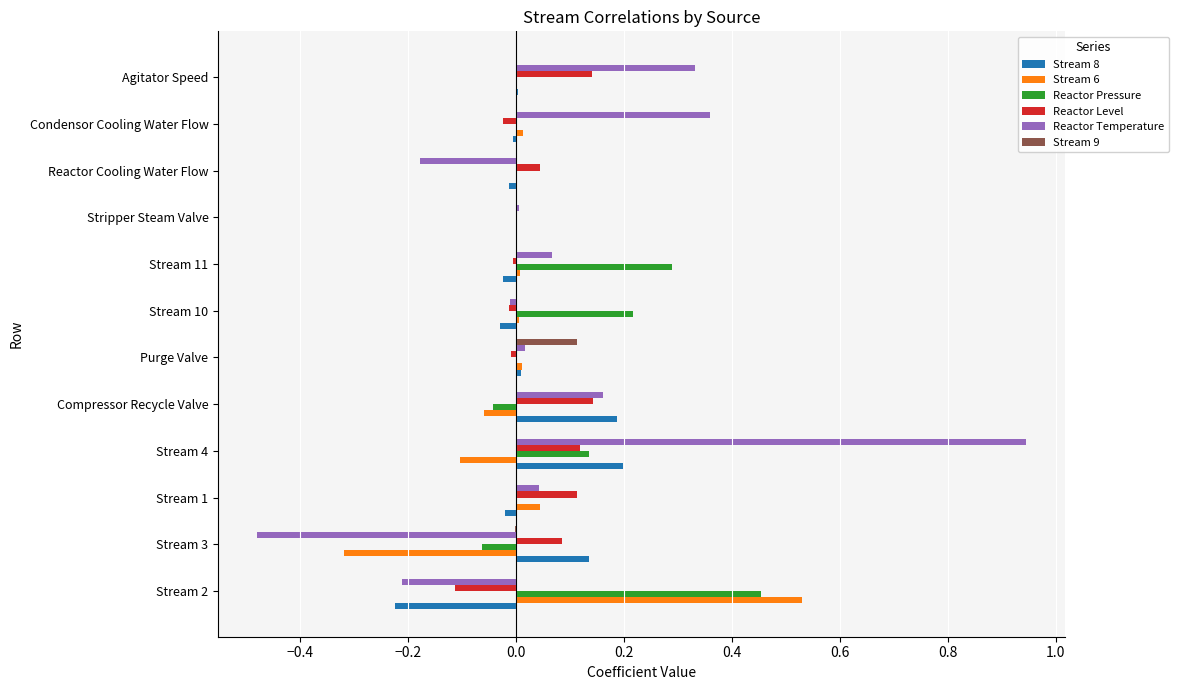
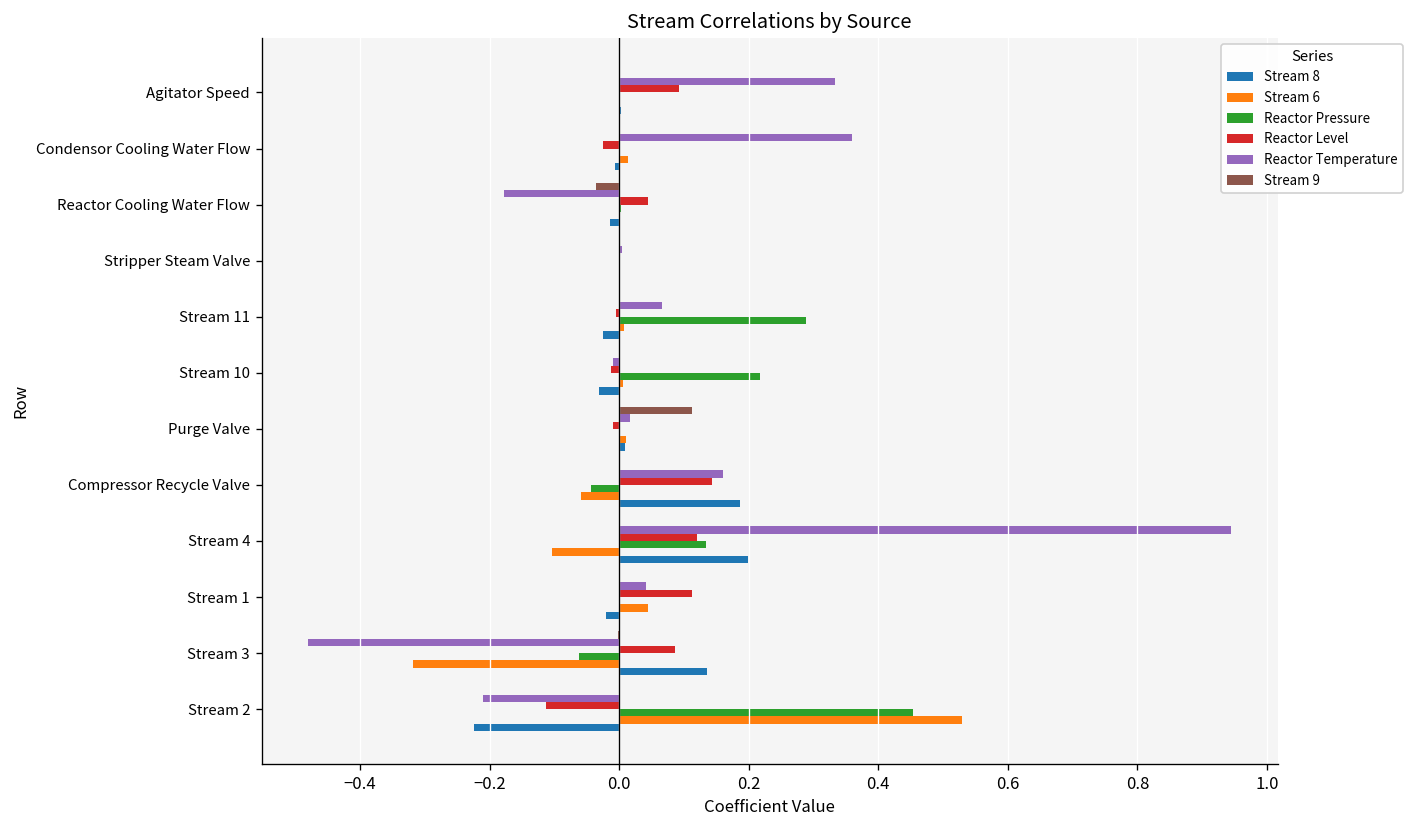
  {
    "Stream 8": {
      "Condensor Cooling Water Flow": -0.01,
      "Reactor Cooling Water Flow": -0.01,
      "Stream 11": -0.02,
      "Stream 10": -0.03,
      "Purge Valve": 0.01,
      "Compressor Recycle Valve": 0.19,
      "Stream 4": 0.20,
      "Stream 1": -0.02,
      "Stream 3": 0.14,
      "Stream 2": -0.22
    },
    "Stream 6": {
      "Condensor Cooling Water Flow": 0.01,
      "Stream 11": 0.01,
      "Stream 10": 0.01,
      "Purge Valve": 0.01,
      "Compressor Recycle Valve": -0.06,
      "Stream 4": -0.10,
      "Stream 1": 0.04,
      "Stream 3": -0.32,
      "Stream 2": 0.53
    },
    "Reactor Pressure": {
      "Stream 11": 0.29,
      "Stream 10": 0.22,
      "Compressor Recycle Valve": -0.04,
      "Stream 4": 0.13,
      "Stream 3": -0.06,
      "Stream 2": 0.45
    },
    "Reactor Level": {
-     "Agitator Speed": 0.14,
+     "Agitator Speed": 0.09,
      "Condensor Cooling Water Flow": -0.02,
      "Reactor Cooling Water Flow": 0.04,
      "Stream 11": -0.01,
      "Stream 10": -0.01,
      "Purge Valve": -0.01,
      "Compressor Recycle Valve": 0.14,
      "Stream 4": 0.12,
      "Stream 1": 0.11,
      "Stream 3": 0.09,
      "Stream 2": -0.11
    },
    "Reactor Temperature": {
      "Agitator Speed": 0.33,
      "Condensor Cooling Water Flow": 0.36,
      "Reactor Cooling Water Flow": -0.18,
      "Stripper Steam Valve": 0.01,
      "Stream 11": 0.07,
      "Stream 10": -0.01,
      "Purge Valve": 0.02,
      "Compressor Recycle Valve": 0.16,
      "Stream 4": 0.95,
      "Stream 1": 0.04,
      "Stream 3": -0.48,
      "Stream 2": -0.21
    },
    "Stream 9": {
-     "Reactor Cooling Water Flow": 0.00,
+     "Reactor Cooling Water Flow": -0.04,
      "Purge Valve": 0.11
    }
  }
